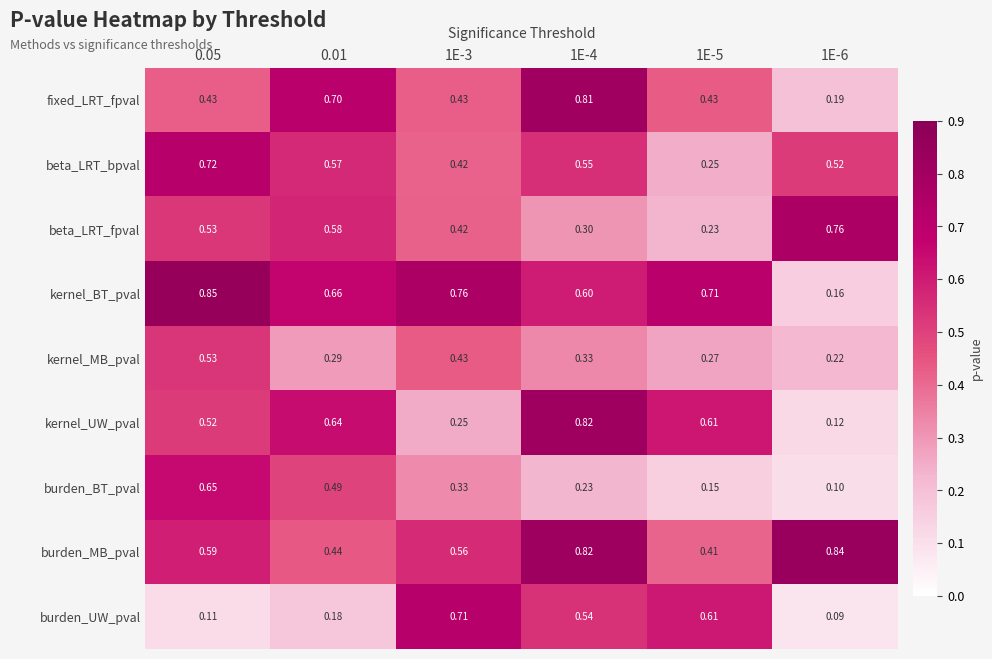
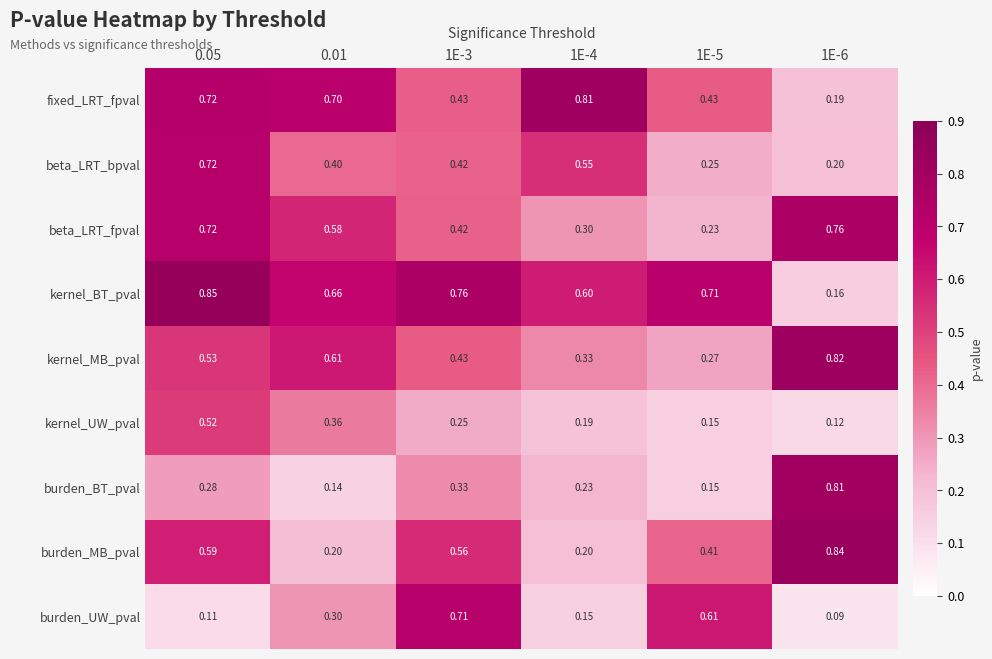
  {
    "fixed_LRT_fpval": {
-     "0.05": 0.43,
+     "0.05": 0.72,
      "0.01": 0.70,
      "1E-3": 0.43,
      "1E-4": 0.81,
      "1E-5": 0.43,
      "1E-6": 0.19
    },
    "beta_LRT_bpval": {
      "0.05": 0.72,
-     "0.01": 0.57,
+     "0.01": 0.40,
      "1E-3": 0.42,
      "1E-4": 0.55,
      "1E-5": 0.25,
-     "1E-6": 0.52
+     "1E-6": 0.20
    },
    "beta_LRT_fpval": {
-     "0.05": 0.53,
+     "0.05": 0.72,
      "0.01": 0.58,
      "1E-3": 0.42,
      "1E-4": 0.30,
      "1E-5": 0.23,
      "1E-6": 0.76
    },
    "kernel_BT_pval": {
      "0.05": 0.85,
      "0.01": 0.66,
      "1E-3": 0.76,
      "1E-4": 0.60,
      "1E-5": 0.71,
      "1E-6": 0.16
    },
    "kernel_MB_pval": {
      "0.05": 0.53,
-     "0.01": 0.29,
+     "0.01": 0.61,
      "1E-3": 0.43,
      "1E-4": 0.33,
      "1E-5": 0.27,
-     "1E-6": 0.22
+     "1E-6": 0.82
    },
    "kernel_UW_pval": {
      "0.05": 0.52,
-     "0.01": 0.64,
+     "0.01": 0.36,
      "1E-3": 0.25,
-     "1E-4": 0.82,
-     "1E-5": 0.61,
+     "1E-4": 0.19,
+     "1E-5": 0.15,
      "1E-6": 0.12
    },
    "burden_BT_pval": {
-     "0.05": 0.65,
-     "0.01": 0.49,
+     "0.05": 0.28,
+     "0.01": 0.14,
      "1E-3": 0.33,
      "1E-4": 0.23,
      "1E-5": 0.15,
-     "1E-6": 0.10
+     "1E-6": 0.81
    },
    "burden_MB_pval": {
      "0.05": 0.59,
-     "0.01": 0.44,
+     "0.01": 0.20,
      "1E-3": 0.56,
-     "1E-4": 0.82,
+     "1E-4": 0.20,
      "1E-5": 0.41,
      "1E-6": 0.84
    },
    "burden_UW_pval": {
      "0.05": 0.11,
-     "0.01": 0.18,
+     "0.01": 0.30,
      "1E-3": 0.71,
-     "1E-4": 0.54,
+     "1E-4": 0.15,
      "1E-5": 0.61,
      "1E-6": 0.09
    }
  }
